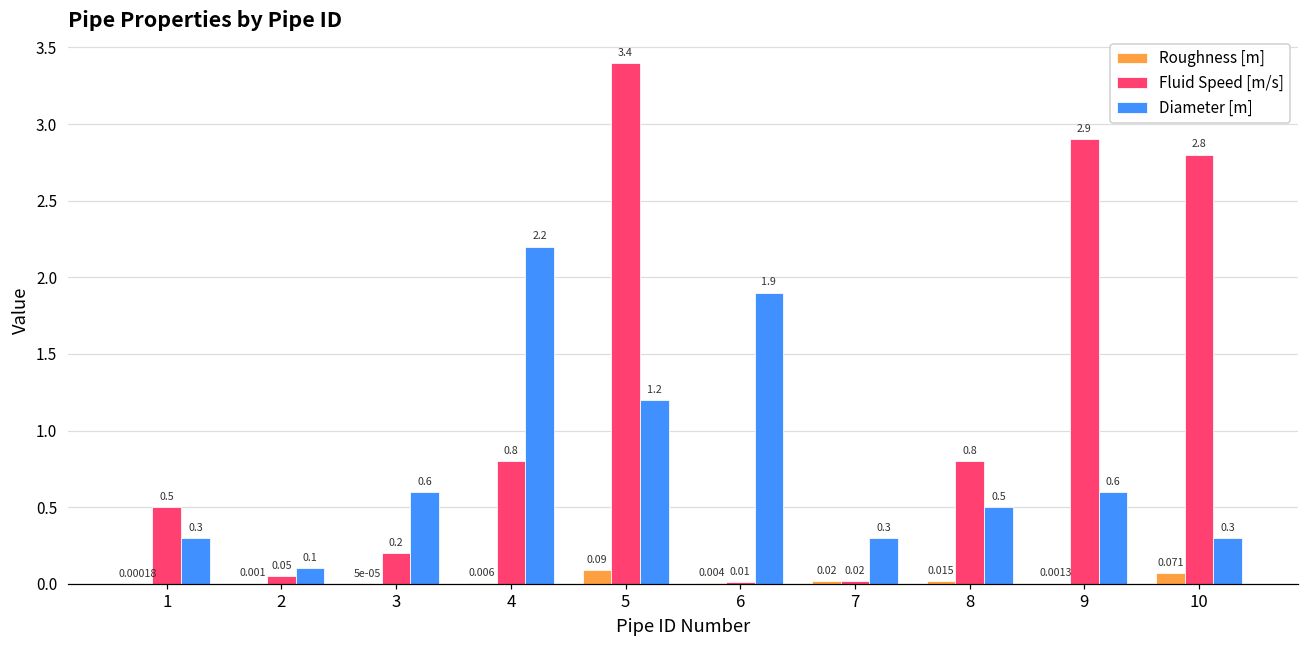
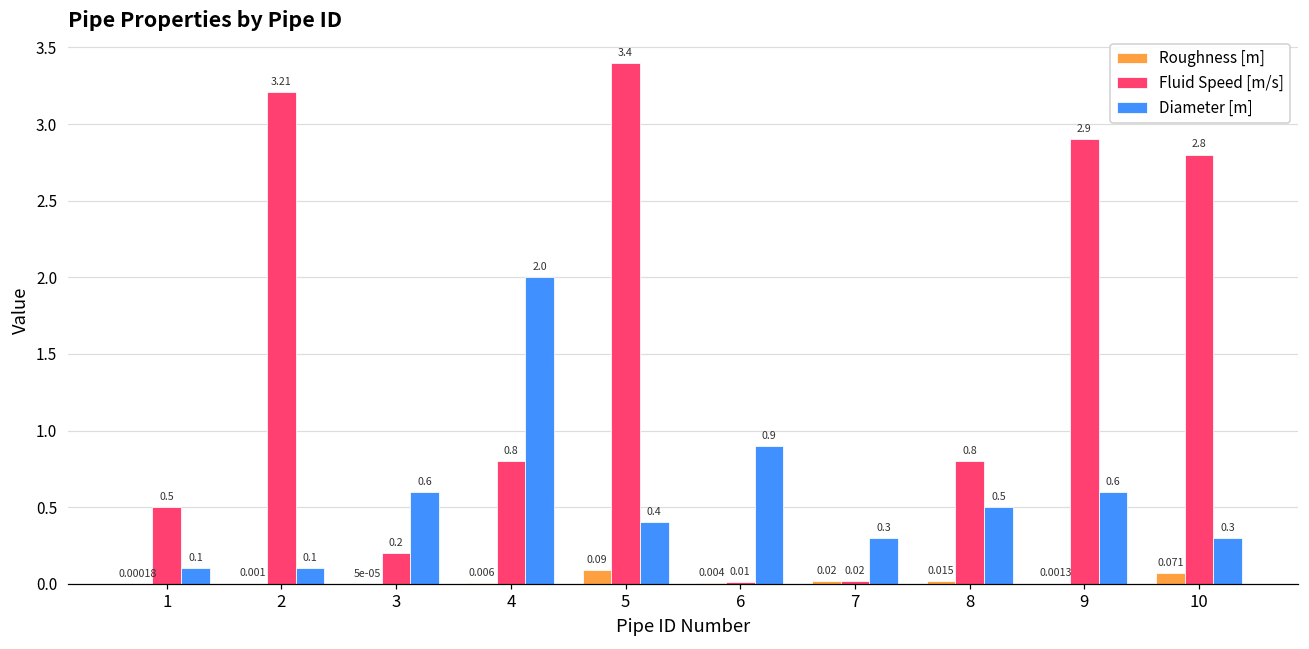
  {
    "Roughness [m]": {
      "1": "0.00018",
      "2": "0.001",
      "3": "5e-05",
      "4": "0.006",
      "5": "0.09",
      "6": "0.004",
      "7": "0.02",
      "8": "0.015",
      "9": "0.0013",
      "10": "0.071"
    },
    "Fluid Speed [m/s]": {
      "1": "0.5",
-     "2": "0.05",
+     "2": "3.21",
      "3": "0.2",
      "4": "0.8",
      "5": "3.4",
      "6": "0.01",
      "7": "0.02",
      "8": "0.8",
      "9": "2.9",
      "10": "2.8"
    },
    "Diameter [m]": {
-     "1": "0.3",
+     "1": "0.1",
      "2": "0.1",
      "3": "0.6",
-     "4": "2.2",
-     "5": "1.2",
-     "6": "1.9",
+     "4": "2.0",
+     "5": "0.4",
+     "6": "0.9",
      "7": "0.3",
      "8": "0.5",
      "9": "0.6",
      "10": "0.3"
    }
  }
